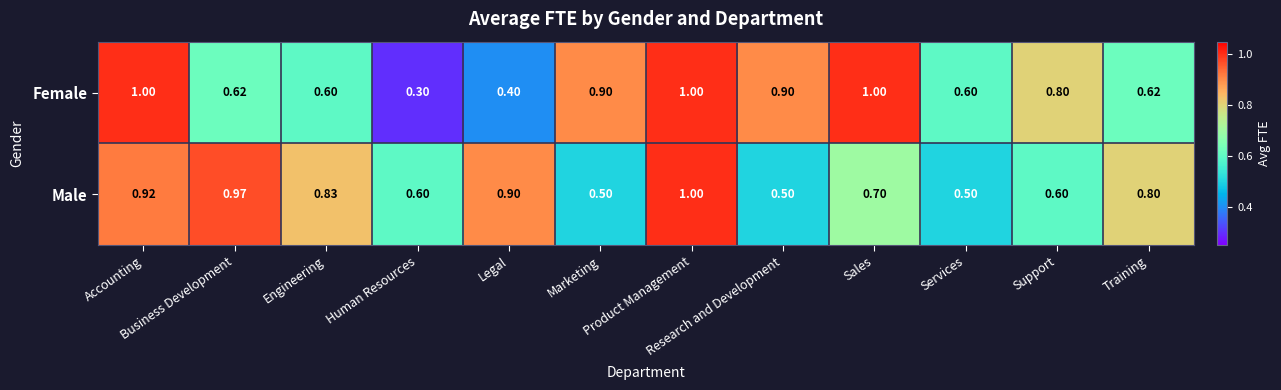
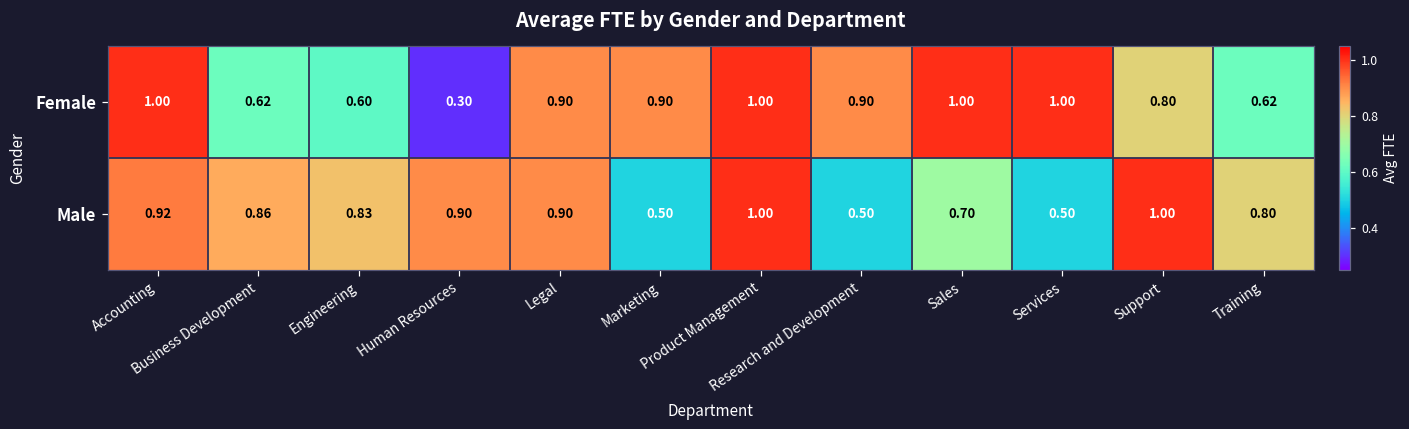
  {
    "Female": {
      "Accounting": 1.00,
      "Business Development": 0.62,
      "Engineering": 0.60,
      "Human Resources": 0.30,
-     "Legal": 0.40,
+     "Legal": 0.90,
      "Marketing": 0.90,
      "Product Management": 1.00,
      "Research and Development": 0.90,
      "Sales": 1.00,
-     "Services": 0.60,
+     "Services": 1.00,
      "Support": 0.80,
      "Training": 0.62
    },
    "Male": {
      "Accounting": 0.92,
-     "Business Development": 0.97,
+     "Business Development": 0.86,
      "Engineering": 0.83,
-     "Human Resources": 0.60,
+     "Human Resources": 0.90,
      "Legal": 0.90,
      "Marketing": 0.50,
      "Product Management": 1.00,
      "Research and Development": 0.50,
      "Sales": 0.70,
      "Services": 0.50,
-     "Support": 0.60,
+     "Support": 1.00,
      "Training": 0.80
    }
  }
